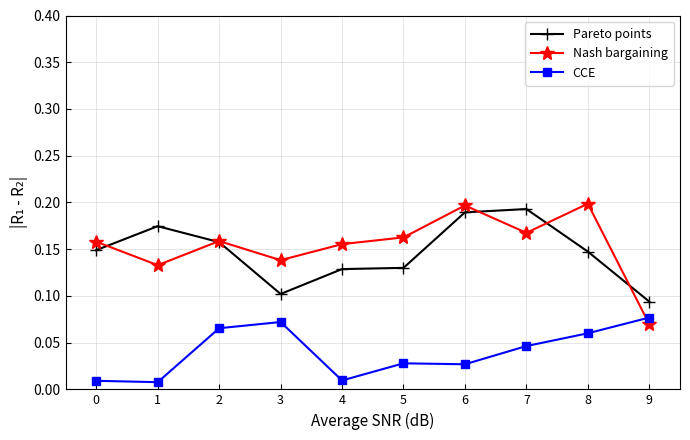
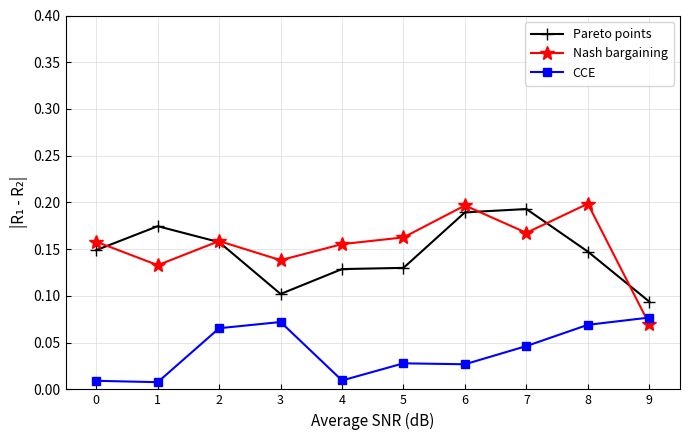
  {
    "Pareto points": {
      "0": 0.15,
      "1": 0.17,
      "3": 0.10,
      "4": 0.13,
      "5": 0.13,
      "6": 0.19,
      "7": 0.19,
      "8": 0.15,
      "9": 0.09
    },
    "Nash bargaining": {
      "0": 0.16,
      "1": 0.13,
      "3": 0.14,
      "4": 0.16,
      "5": 0.16,
      "6": 0.20,
      "7": 0.17,
      "8": 0.20,
      "9": 0.07
    },
    "CCE": {
      "0": 0.01,
      "1": 0.01,
      "2": 0.07,
      "3": 0.07,
      "4": 0.01,
      "5": 0.03,
      "6": 0.03,
      "7": 0.05,
-     "8": 0.06,
+     "8": 0.07,
      "9": 0.08
    }
  }
